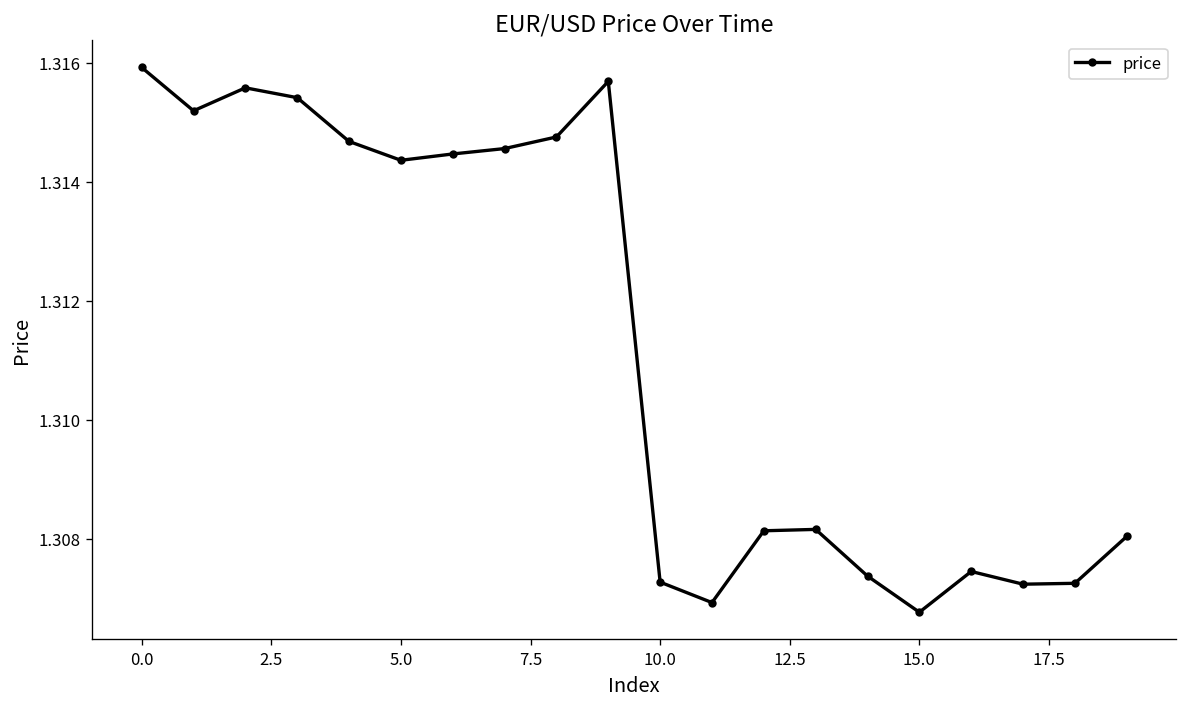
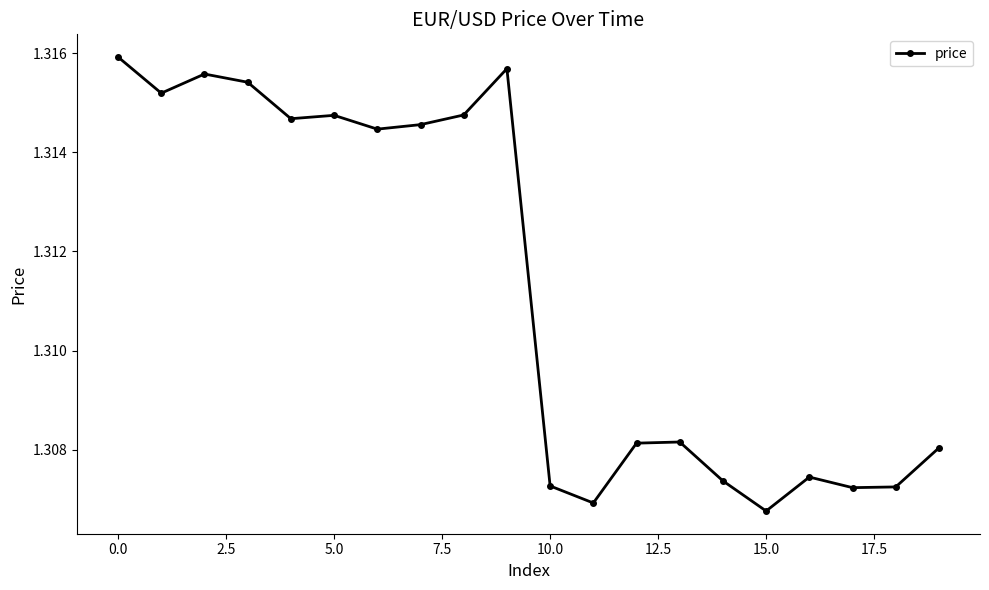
  {
    "0.0": 1.3159,
-   "5.0": 1.3144,
+   "5.0": 1.3147,
    "10.0": 1.3073,
    "15.0": 1.3068
  }
